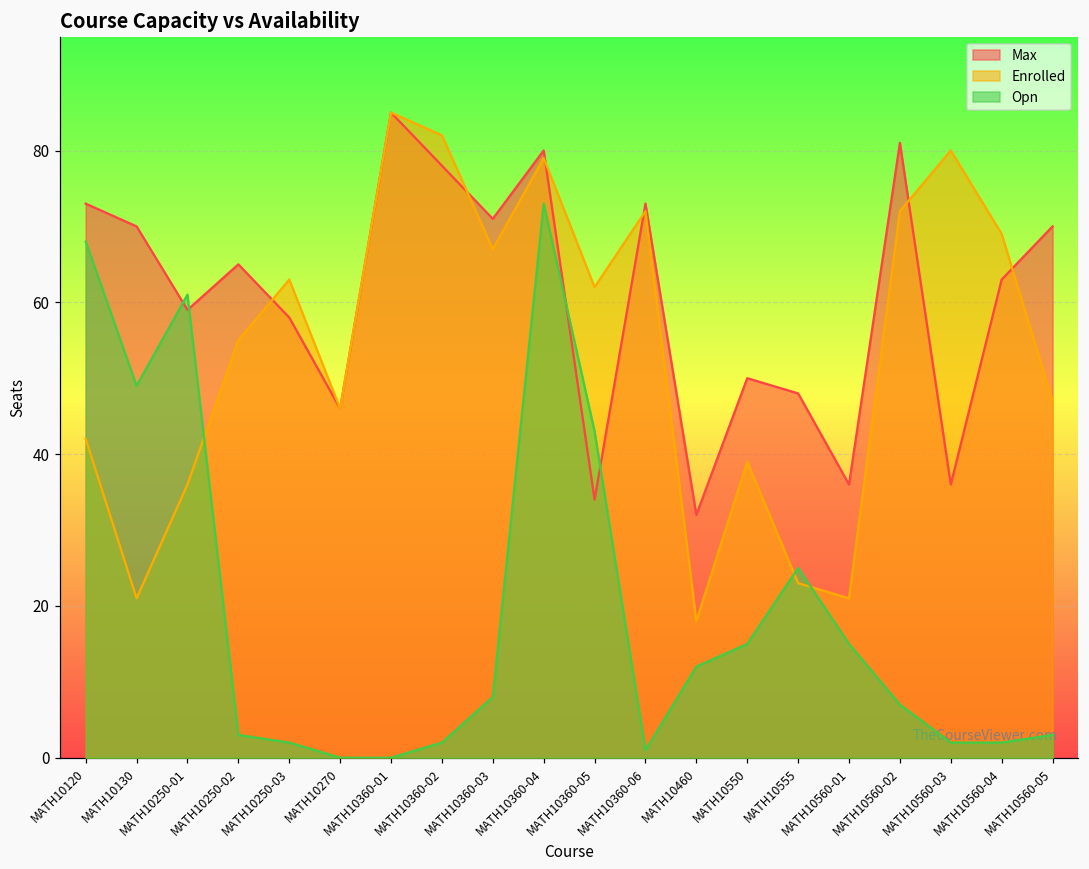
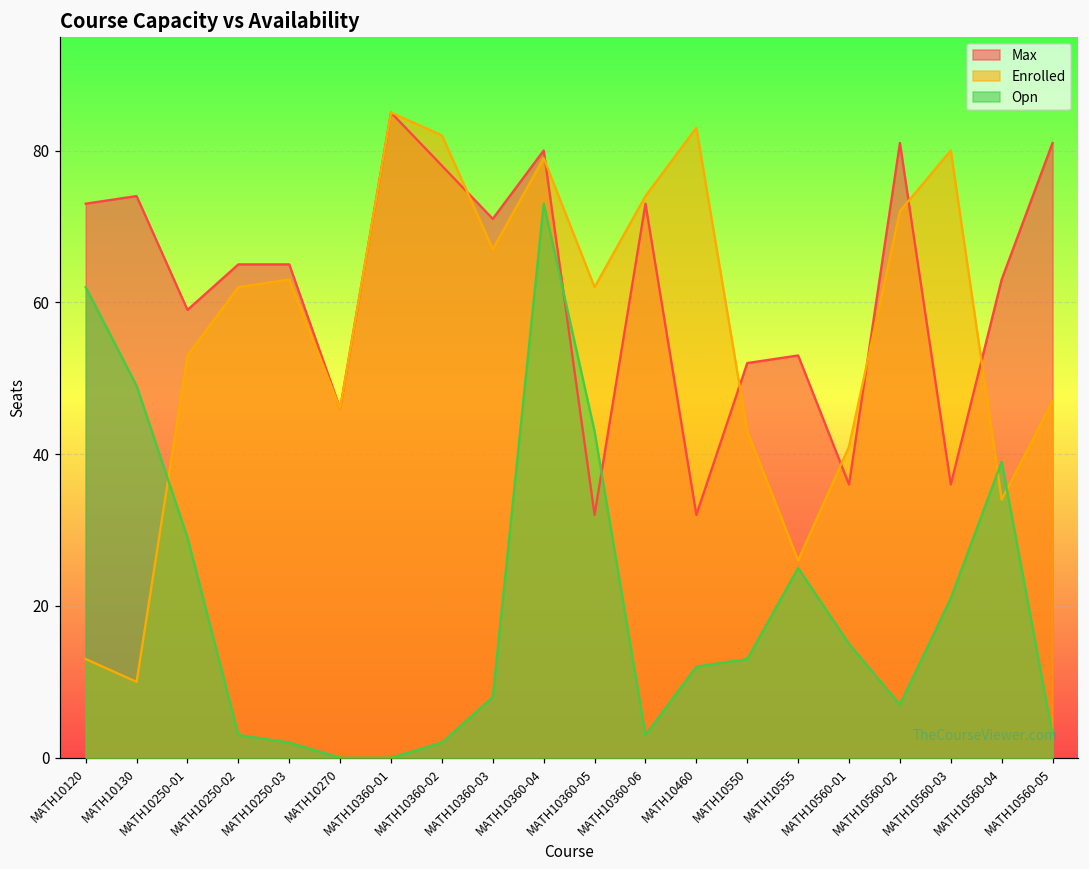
  {
    "Max": {
      "MATH10120": 73,
-     "MATH10130": 70,
+     "MATH10130": 74,
      "MATH10250-01": 59,
      "MATH10250-02": 65,
-     "MATH10250-03": 58,
+     "MATH10250-03": 65,
      "MATH10360-02": 78,
      "MATH10360-03": 71,
      "MATH10360-04": 80,
-     "MATH10360-05": 34,
+     "MATH10360-05": 32,
      "MATH10360-06": 73,
      "MATH10460": 32,
-     "MATH10550": 50,
-     "MATH10555": 48,
+     "MATH10550": 52,
+     "MATH10555": 53,
      "MATH10560-01": 36,
      "MATH10560-02": 81,
      "MATH10560-03": 36,
      "MATH10560-04": 63,
-     "MATH10560-05": 70
+     "MATH10560-05": 81
    },
    "Enrolled": {
-     "MATH10120": 42,
-     "MATH10130": 21,
-     "MATH10250-01": 36,
-     "MATH10250-02": 55,
+     "MATH10120": 13,
+     "MATH10130": 10,
+     "MATH10250-01": 53,
+     "MATH10250-02": 62,
      "MATH10250-03": 63,
      "MATH10360-02": 82,
      "MATH10360-03": 67,
      "MATH10360-04": 79,
      "MATH10360-05": 62,
-     "MATH10360-06": 72,
-     "MATH10460": 18,
-     "MATH10550": 39,
-     "MATH10555": 23,
-     "MATH10560-01": 21,
+     "MATH10360-06": 74,
+     "MATH10460": 83,
+     "MATH10550": 43,
+     "MATH10555": 26,
+     "MATH10560-01": 41,
      "MATH10560-02": 72,
      "MATH10560-03": 80,
-     "MATH10560-04": 69,
+     "MATH10560-04": 34,
      "MATH10560-05": 47
    },
    "Opn": {
-     "MATH10120": 68,
+     "MATH10120": 62,
      "MATH10130": 49,
-     "MATH10250-01": 61,
+     "MATH10250-01": 29,
      "MATH10250-02": 3,
      "MATH10250-03": 2,
      "MATH10270": 0,
      "MATH10360-01": 0,
      "MATH10360-02": 2,
      "MATH10360-03": 8,
      "MATH10360-04": 73,
      "MATH10360-05": 43,
-     "MATH10360-06": 1,
+     "MATH10360-06": 3,
      "MATH10460": 12,
-     "MATH10550": 15,
+     "MATH10550": 13,
      "MATH10555": 25,
      "MATH10560-01": 15,
      "MATH10560-02": 7,
-     "MATH10560-03": 2,
-     "MATH10560-04": 2,
+     "MATH10560-03": 21,
+     "MATH10560-04": 39,
      "MATH10560-05": 3
    }
  }
